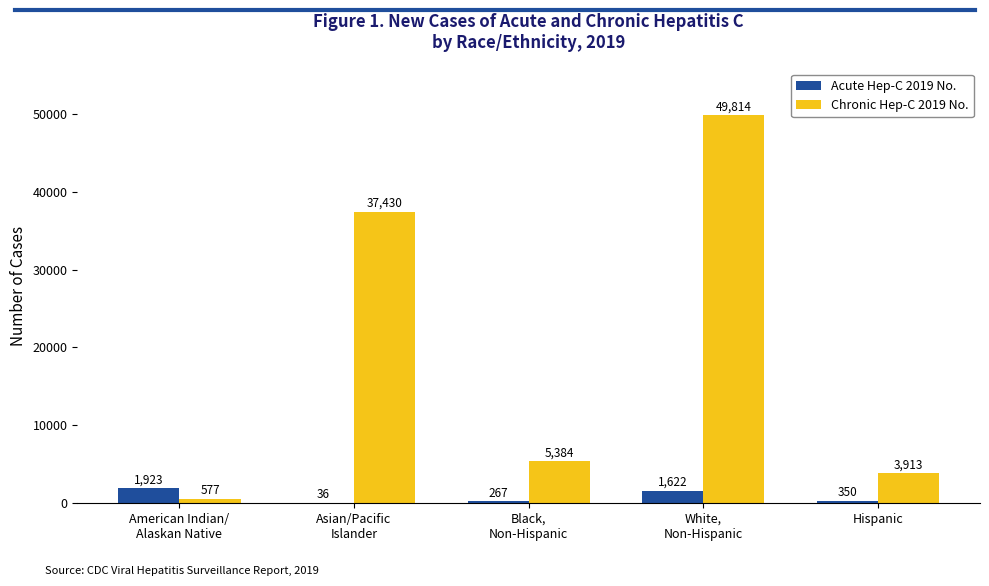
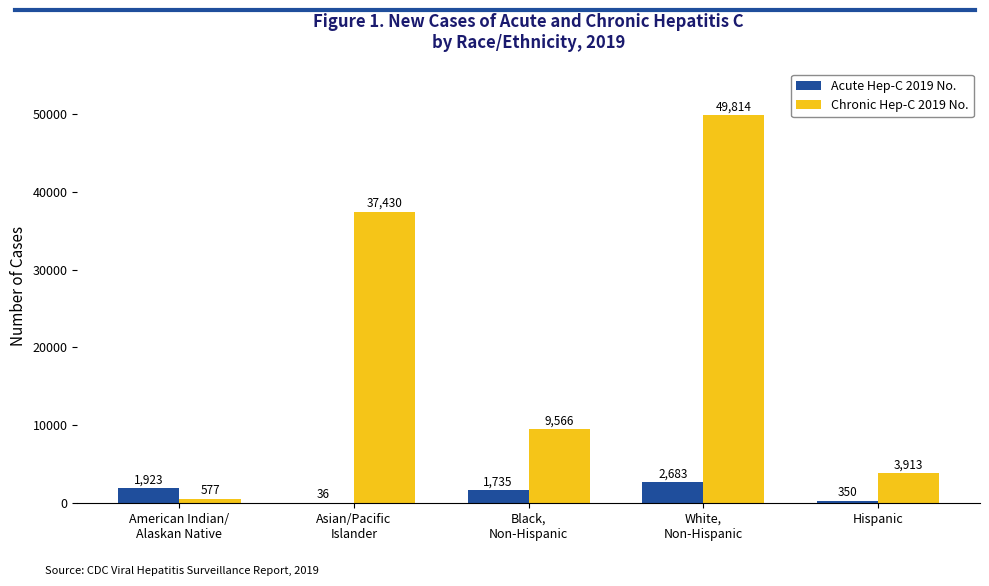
  {
    "Acute Hep-C 2019 No.": {
      "American Indian/ Alaskan Native": "1,923",
      "Asian/Pacific Islander": "36",
-     "Black, Non-Hispanic": "267",
-     "White, Non-Hispanic": "1,622",
+     "Black, Non-Hispanic": "1,735",
+     "White, Non-Hispanic": "2,683",
      "Hispanic": "350"
    },
    "Chronic Hep-C 2019 No.": {
      "American Indian/ Alaskan Native": "577",
      "Asian/Pacific Islander": "37,430",
-     "Black, Non-Hispanic": "5,384",
+     "Black, Non-Hispanic": "9,566",
      "White, Non-Hispanic": "49,814",
      "Hispanic": "3,913"
    }
  }
